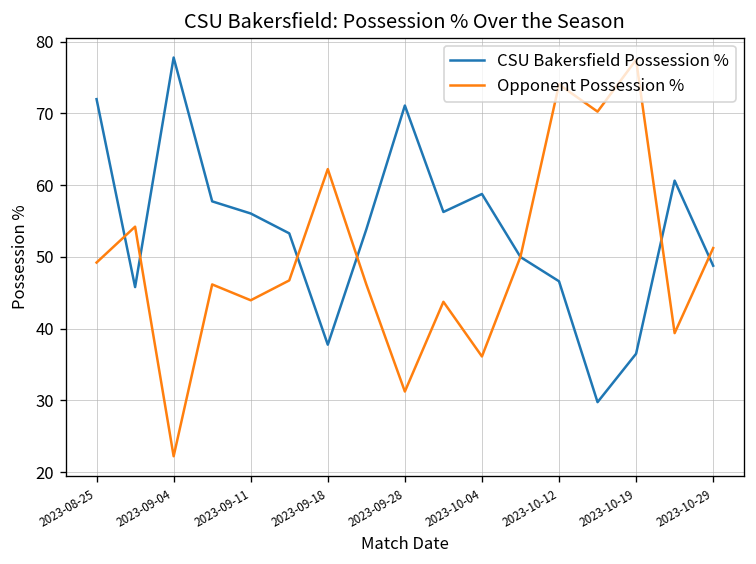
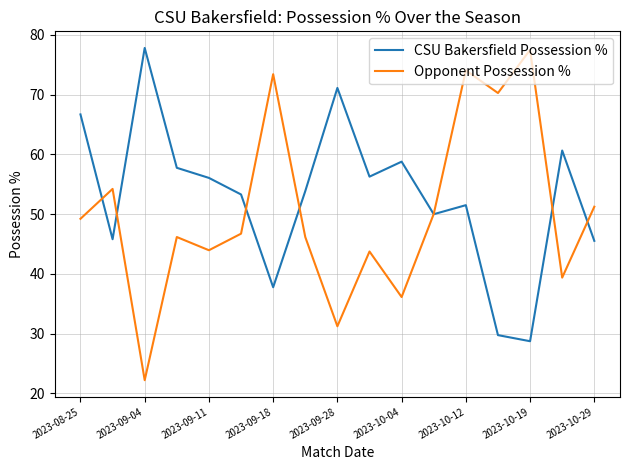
  {
    "CSU Bakersfield Possession %": {
-     "2023-08-25": 72,
+     "2023-08-25": 67,
      "2023-09-04": 78,
      "2023-09-11": 56,
      "2023-09-18": 38,
      "2023-09-28": 71,
      "2023-10-04": 59,
-     "2023-10-12": 47,
-     "2023-10-19": 37,
-     "2023-10-29": 49
+     "2023-10-12": 51,
+     "2023-10-19": 29,
+     "2023-10-29": 46
    },
    "Opponent Possession %": {
      "2023-08-25": 49,
      "2023-09-04": 22,
      "2023-09-11": 44,
-     "2023-09-18": 62,
+     "2023-09-18": 73,
      "2023-09-28": 31,
      "2023-10-04": 36,
      "2023-10-29": 51
    }
  }
